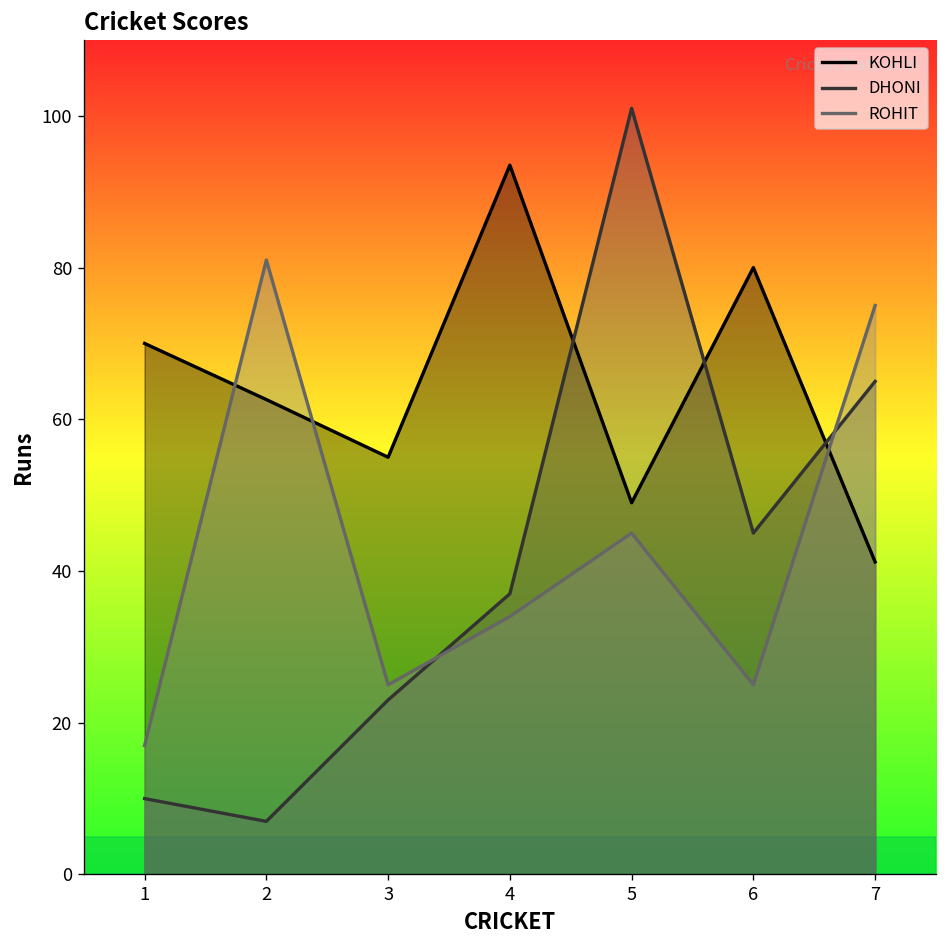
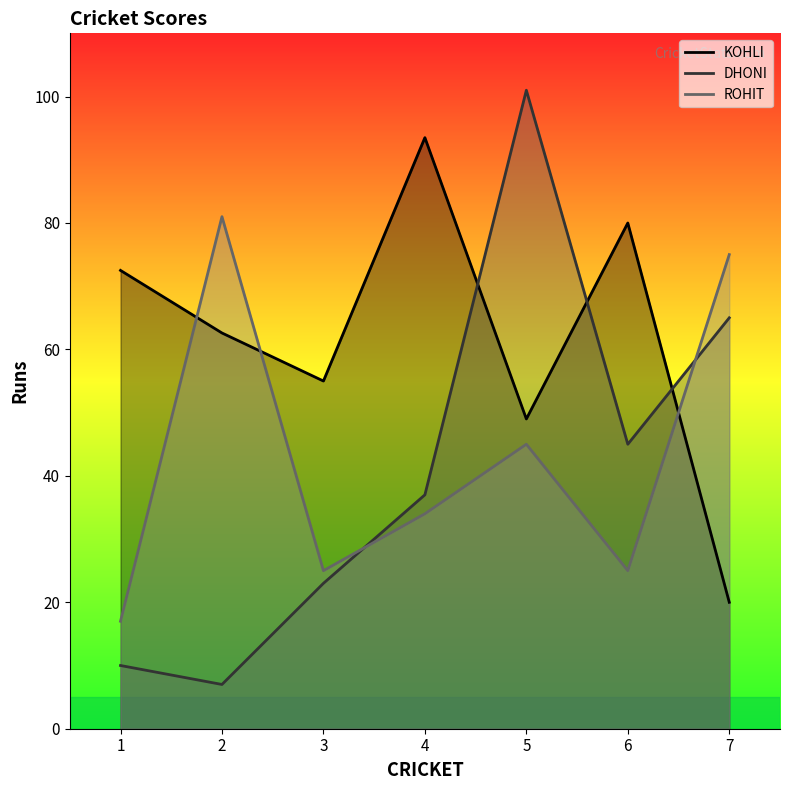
  {
    "KOHLI": {
-     "1": 70,
+     "1": 73,
      "2": 63,
      "3": 55,
      "4": 94,
      "5": 49,
      "6": 80,
-     "7": 41
+     "7": 20
    }
  }
